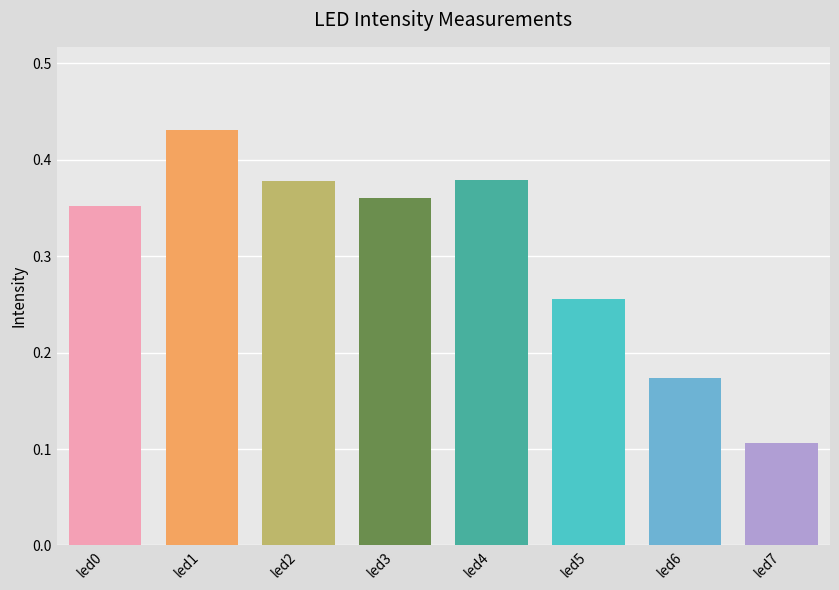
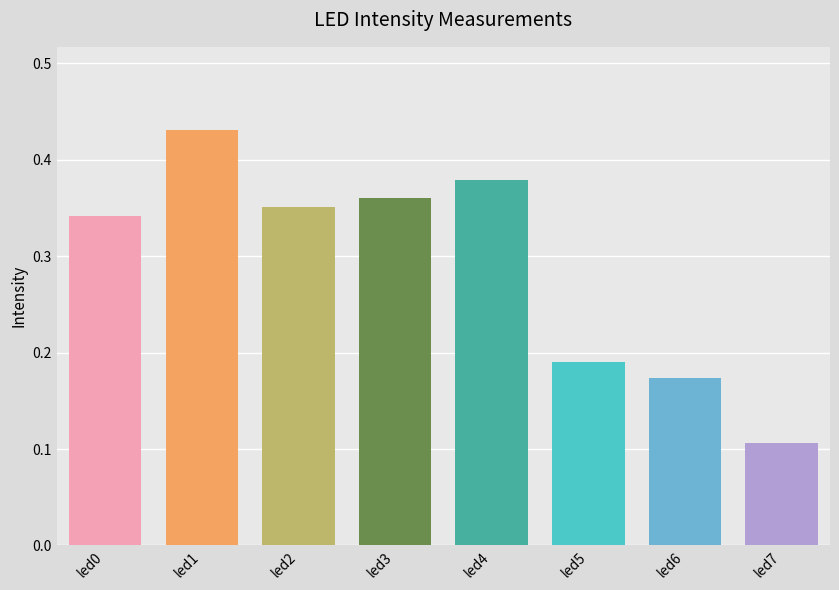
  {
-   "led0": 0.35,
+   "led0": 0.34,
    "led1": 0.43,
-   "led2": 0.38,
+   "led2": 0.35,
    "led3": 0.36,
    "led4": 0.38,
-   "led5": 0.26,
+   "led5": 0.19,
    "led6": 0.17,
    "led7": 0.11
  }
